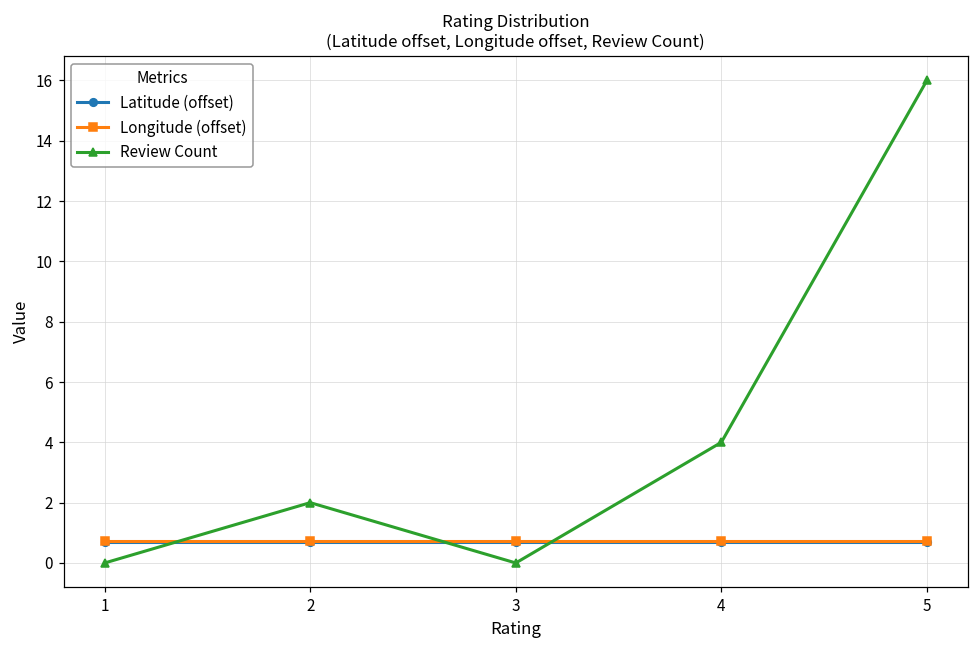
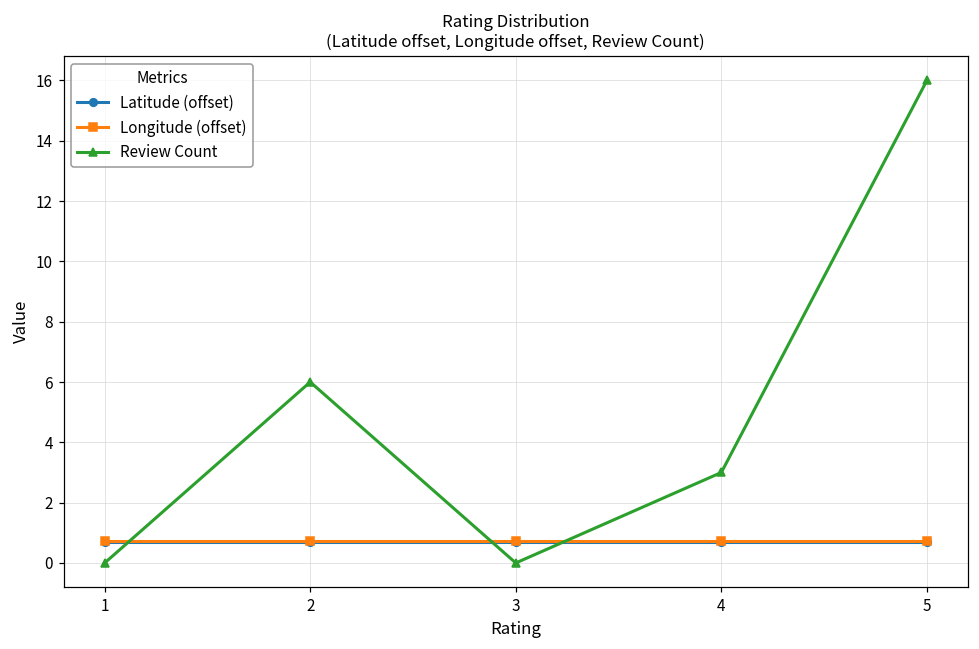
  {
    "Review Count": {
      "1": 0,
-     "2": 2,
+     "2": 6,
      "3": 0,
-     "4": 4,
+     "4": 3,
      "5": 16
    }
  }
